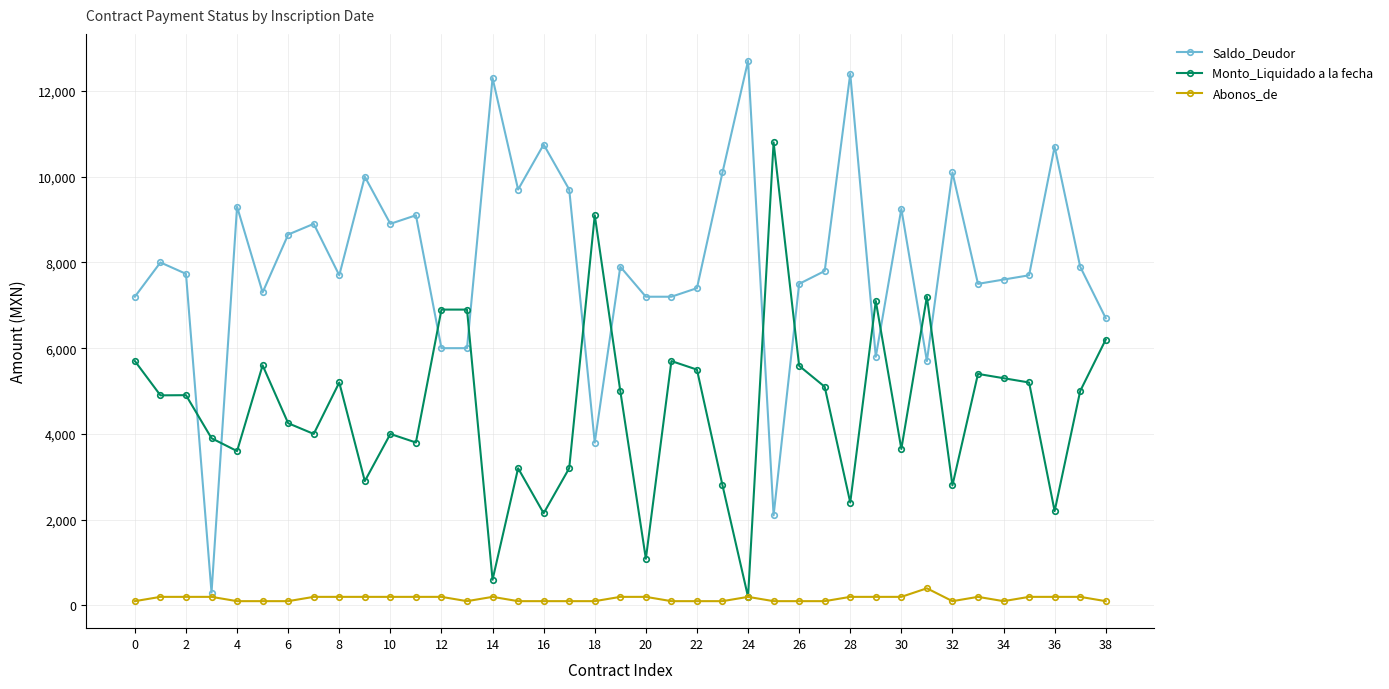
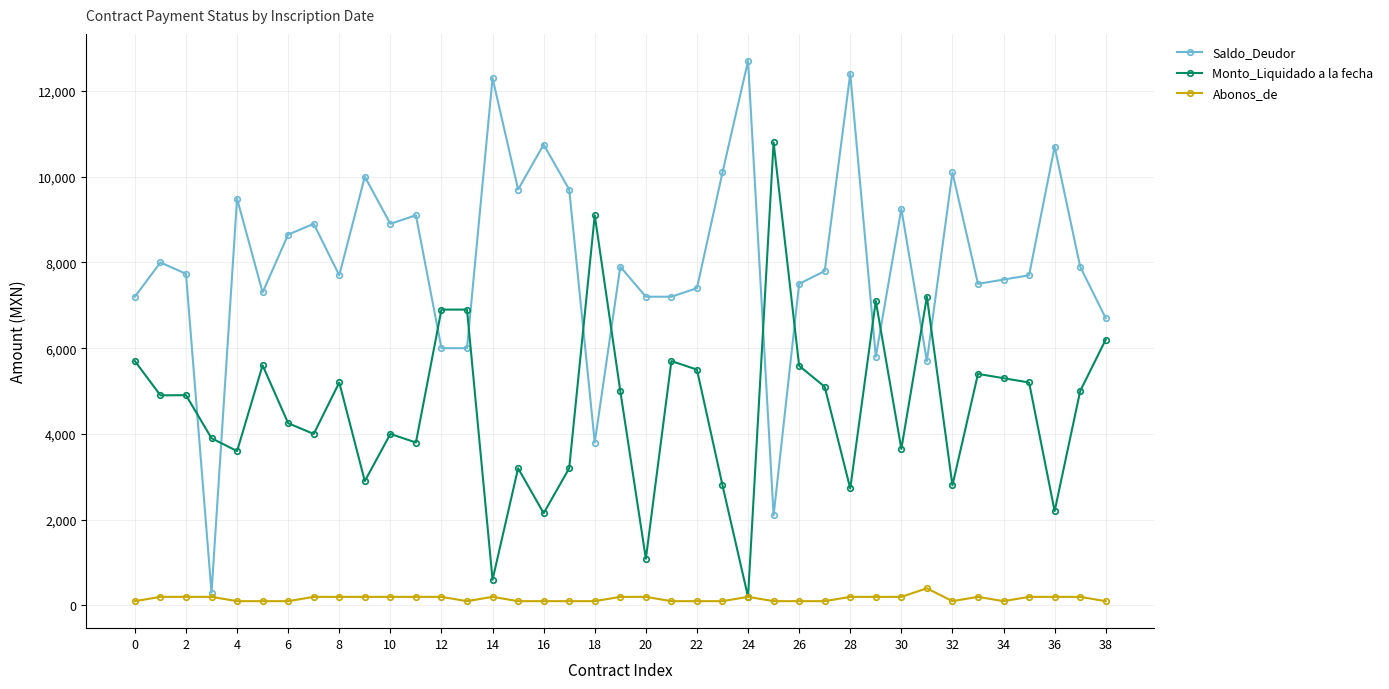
  {
    "Saldo_Deudor": {
      "0": "7,200",
      "2": "7,700",
-     "4": "9,300",
+     "4": "9,500",
      "6": "8,700",
      "8": "7,700",
      "10": "8,900",
      "12": "6,000",
      "14": "12,300",
      "16": "10,800",
      "18": "3,800",
      "20": "7,200",
      "22": "7,400",
      "24": "12,700",
      "26": "7,500",
      "28": "12,400",
      "30": "9,300",
      "32": "10,100",
      "34": "7,600",
      "36": "10,700",
      "38": "6,700"
    },
    "Monto_Liquidado a la fecha": {
      "0": "5,700",
      "2": "4,900",
      "4": "3,600",
      "6": "4,300",
      "8": "5,200",
      "10": "4,000",
      "12": "6,900",
      "14": "600",
      "16": "2,200",
      "18": "9,100",
      "20": "1,100",
      "22": "5,500",
      "26": "5,600",
-     "28": "2,400",
+     "28": "2,700",
      "30": "3,700",
      "32": "2,800",
      "34": "5,300",
      "36": "2,200",
      "38": "6,200"
    },
    "Abonos_de": {
      "0": "100",
      "2": "200",
      "4": "100",
      "6": "100",
      "8": "200",
      "10": "200",
      "12": "200",
      "14": "200",
      "16": "100",
      "18": "100",
      "20": "200",
      "22": "100",
      "26": "100",
      "28": "200",
      "30": "200",
      "32": "100",
      "34": "100",
      "36": "200",
      "38": "100"
    }
  }
